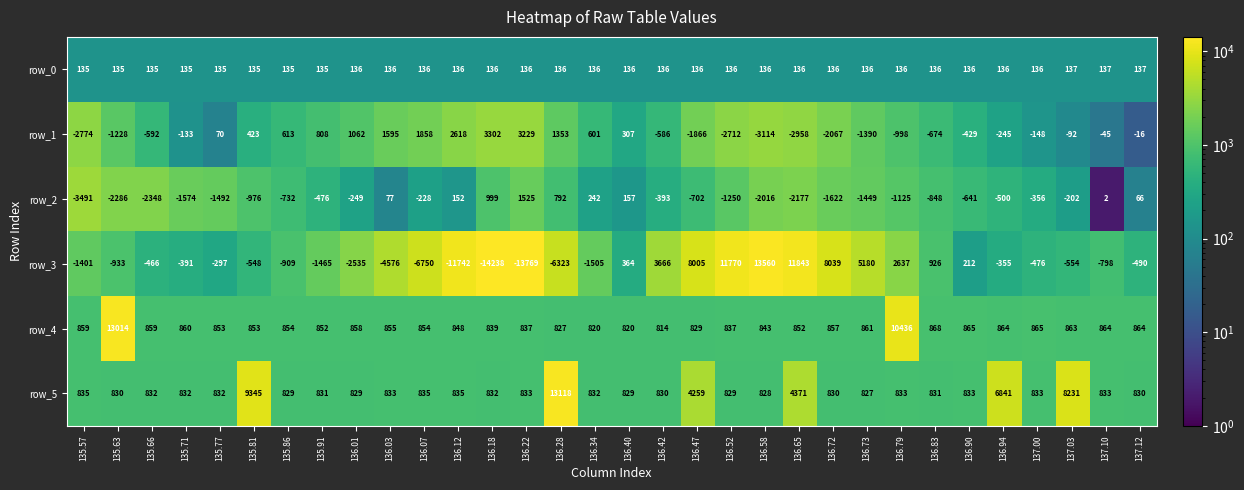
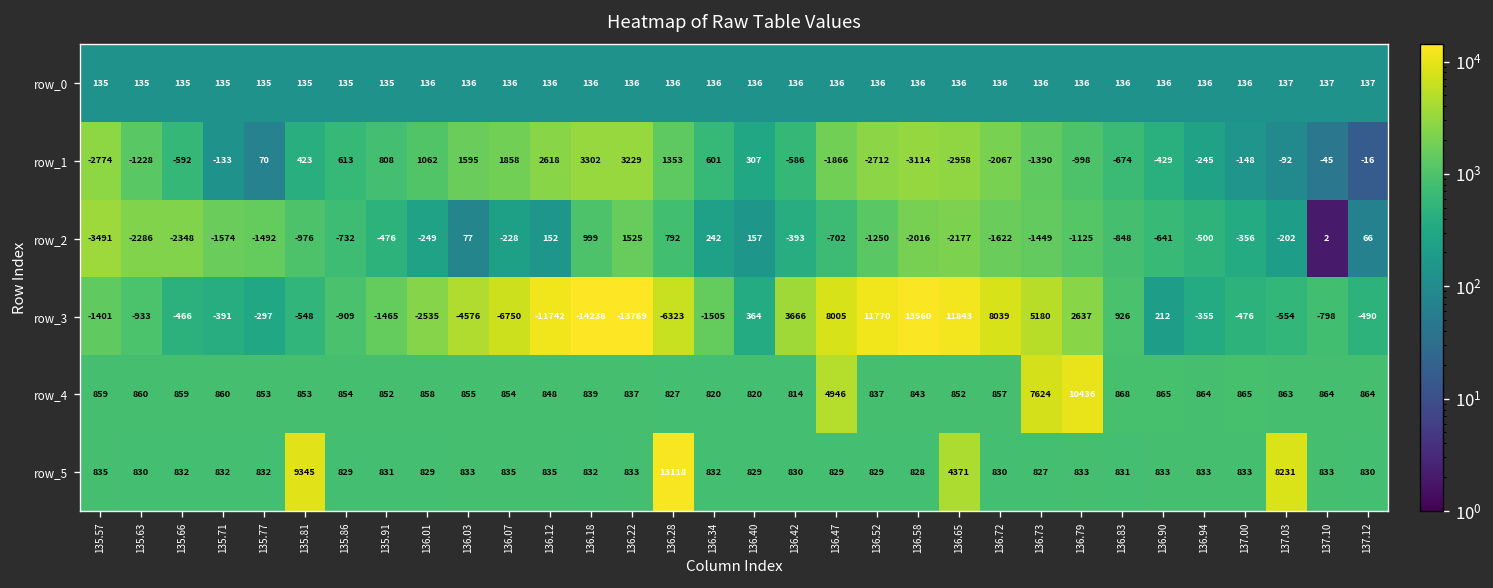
  {
    "row_0": {
      "135.57": 135,
      "135.63": 135,
      "135.66": 135,
      "135.71": 135,
      "135.77": 135,
      "135.81": 135,
      "135.86": 135,
      "135.91": 135,
      "136.01": 136,
      "136.03": 136,
      "136.07": 136,
      "136.12": 136,
      "136.18": 136,
      "136.22": 136,
      "136.28": 136,
      "136.34": 136,
      "136.40": 136,
      "136.42": 136,
      "136.47": 136,
      "136.52": 136,
      "136.58": 136,
      "136.65": 136,
      "136.72": 136,
      "136.73": 136,
      "136.79": 136,
      "136.83": 136,
      "136.90": 136,
      "136.94": 136,
      "137.00": 136,
      "137.03": 137,
      "137.10": 137,
      "137.12": 137
    },
    "row_1": {
      "135.57": -2774,
      "135.63": -1228,
      "135.66": -592,
      "135.71": -133,
      "135.77": 70,
      "135.81": 423,
      "135.86": 613,
      "135.91": 808,
      "136.01": 1062,
      "136.03": 1595,
      "136.07": 1858,
      "136.12": 2618,
      "136.18": 3302,
      "136.22": 3229,
      "136.28": 1353,
      "136.34": 601,
      "136.40": 307,
      "136.42": -586,
      "136.47": -1866,
      "136.52": -2712,
      "136.58": -3114,
      "136.65": -2958,
      "136.72": -2067,
      "136.73": -1390,
      "136.79": -998,
      "136.83": -674,
      "136.90": -429,
      "136.94": -245,
      "137.00": -148,
      "137.03": -92,
      "137.10": -45,
      "137.12": -16
    },
    "row_2": {
      "135.57": -3491,
      "135.63": -2286,
      "135.66": -2348,
      "135.71": -1574,
      "135.77": -1492,
      "135.81": -976,
      "135.86": -732,
      "135.91": -476,
      "136.01": -249,
      "136.03": 77,
      "136.07": -228,
      "136.12": 152,
      "136.18": 999,
      "136.22": 1525,
      "136.28": 792,
      "136.34": 242,
      "136.40": 157,
      "136.42": -393,
      "136.47": -702,
      "136.52": -1250,
      "136.58": -2016,
      "136.65": -2177,
      "136.72": -1622,
      "136.73": -1449,
      "136.79": -1125,
      "136.83": -848,
      "136.90": -641,
      "136.94": -500,
      "137.00": -356,
      "137.03": -202,
      "137.10": 2,
      "137.12": 66
    },
    "row_3": {
      "135.57": -1401,
      "135.63": -933,
      "135.66": -466,
      "135.71": -391,
      "135.77": -297,
      "135.81": -548,
      "135.86": -909,
      "135.91": -1465,
      "136.01": -2535,
      "136.03": -4576,
      "136.07": -6750,
      "136.12": -11742,
      "136.18": -14238,
      "136.22": -13769,
      "136.28": -6323,
      "136.34": -1505,
      "136.40": 364,
      "136.42": 3666,
      "136.47": 8005,
      "136.52": 11770,
      "136.58": 13560,
      "136.65": 11843,
      "136.72": 8039,
      "136.73": 5180,
      "136.79": 2637,
      "136.83": 926,
      "136.90": 212,
      "136.94": -355,
      "137.00": -476,
      "137.03": -554,
      "137.10": -798,
      "137.12": -490
    },
    "row_4": {
      "135.57": 859,
-     "135.63": 13014,
+     "135.63": 860,
      "135.66": 859,
      "135.71": 860,
      "135.77": 853,
      "135.81": 853,
      "135.86": 854,
      "135.91": 852,
      "136.01": 858,
      "136.03": 855,
      "136.07": 854,
      "136.12": 848,
      "136.18": 839,
      "136.22": 837,
      "136.28": 827,
      "136.34": 820,
      "136.40": 820,
      "136.42": 814,
-     "136.47": 829,
+     "136.47": 4946,
      "136.52": 837,
      "136.58": 843,
      "136.65": 852,
      "136.72": 857,
-     "136.73": 861,
+     "136.73": 7624,
      "136.79": 10436,
      "136.83": 868,
      "136.90": 865,
      "136.94": 864,
      "137.00": 865,
      "137.03": 863,
      "137.10": 864,
      "137.12": 864
    },
    "row_5": {
      "135.57": 835,
      "135.63": 830,
      "135.66": 832,
      "135.71": 832,
      "135.77": 832,
      "135.81": 9345,
      "135.86": 829,
      "135.91": 831,
      "136.01": 829,
      "136.03": 833,
      "136.07": 835,
      "136.12": 835,
      "136.18": 832,
      "136.22": 833,
      "136.28": 13118,
      "136.34": 832,
      "136.40": 829,
      "136.42": 830,
-     "136.47": 4259,
+     "136.47": 829,
      "136.52": 829,
      "136.58": 828,
      "136.65": 4371,
      "136.72": 830,
      "136.73": 827,
      "136.79": 833,
      "136.83": 831,
      "136.90": 833,
-     "136.94": 6841,
+     "136.94": 833,
      "137.00": 833,
      "137.03": 8231,
      "137.10": 833,
      "137.12": 830
    }
  }
